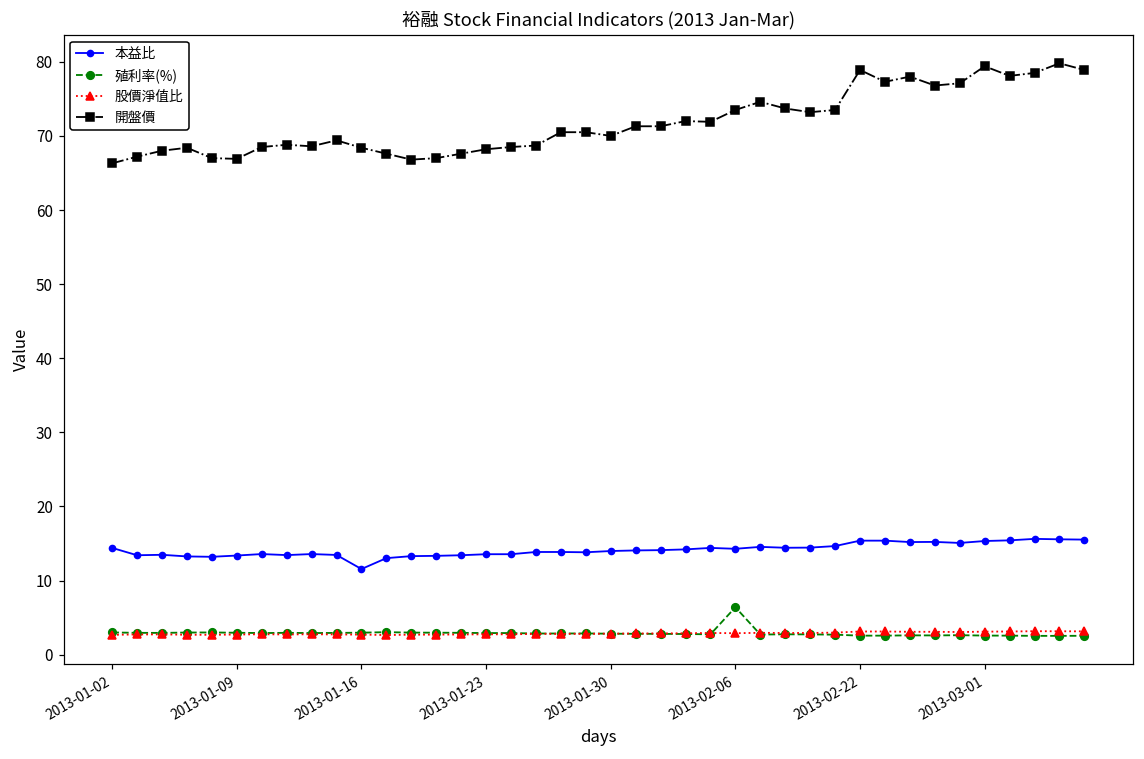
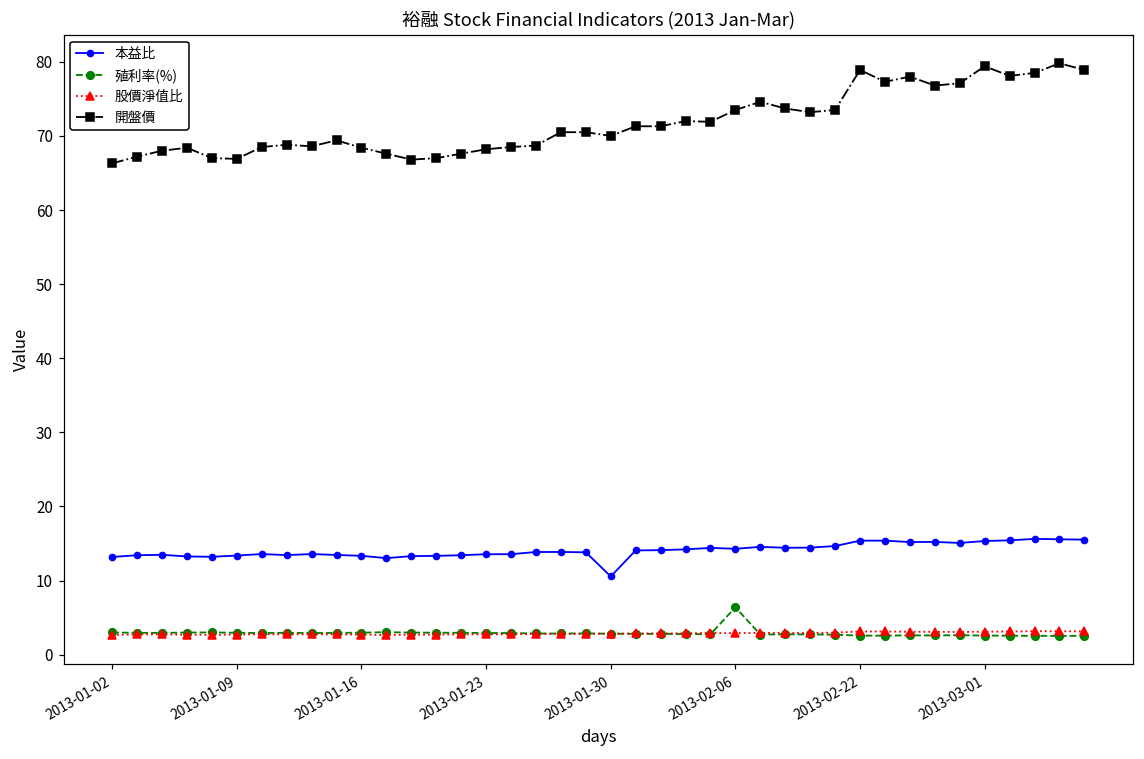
  {
    "本益比": {
-     "2013-01-02": 14,
+     "2013-01-02": 13,
      "2013-01-09": 13,
-     "2013-01-16": 12,
+     "2013-01-16": 13,
      "2013-01-23": 14,
-     "2013-01-30": 14,
+     "2013-01-30": 11,
      "2013-02-06": 14,
      "2013-02-22": 15,
      "2013-03-01": 15
    },
    "殖利率(%)": {
      "2013-02-06": 6,
      "2013-02-22": 3,
      "2013-03-01": 3
    },
    "股價淨值比": {
      "2013-02-06": 3,
      "2013-02-22": 3,
      "2013-03-01": 3
    },
    "開盤價": {
      "2013-01-02": 66,
      "2013-01-09": 67,
      "2013-01-16": 68,
      "2013-01-23": 68,
      "2013-01-30": 70,
      "2013-02-06": 74,
      "2013-02-22": 79,
      "2013-03-01": 79
    }
  }
